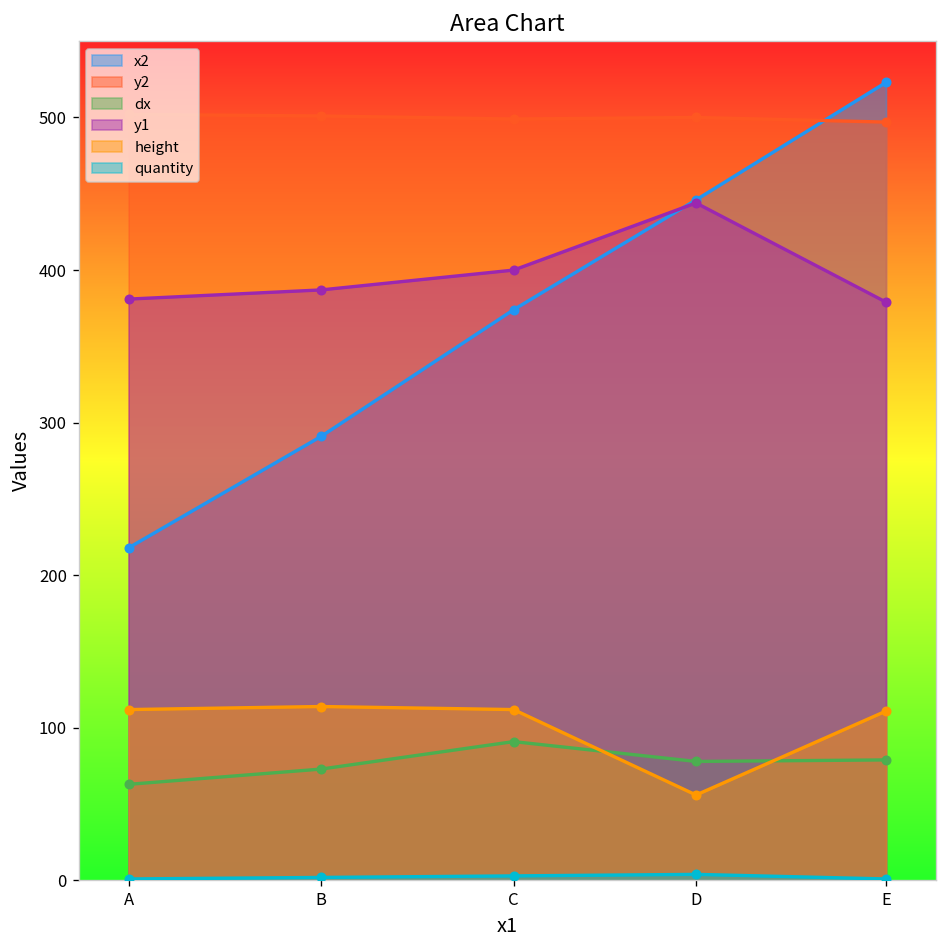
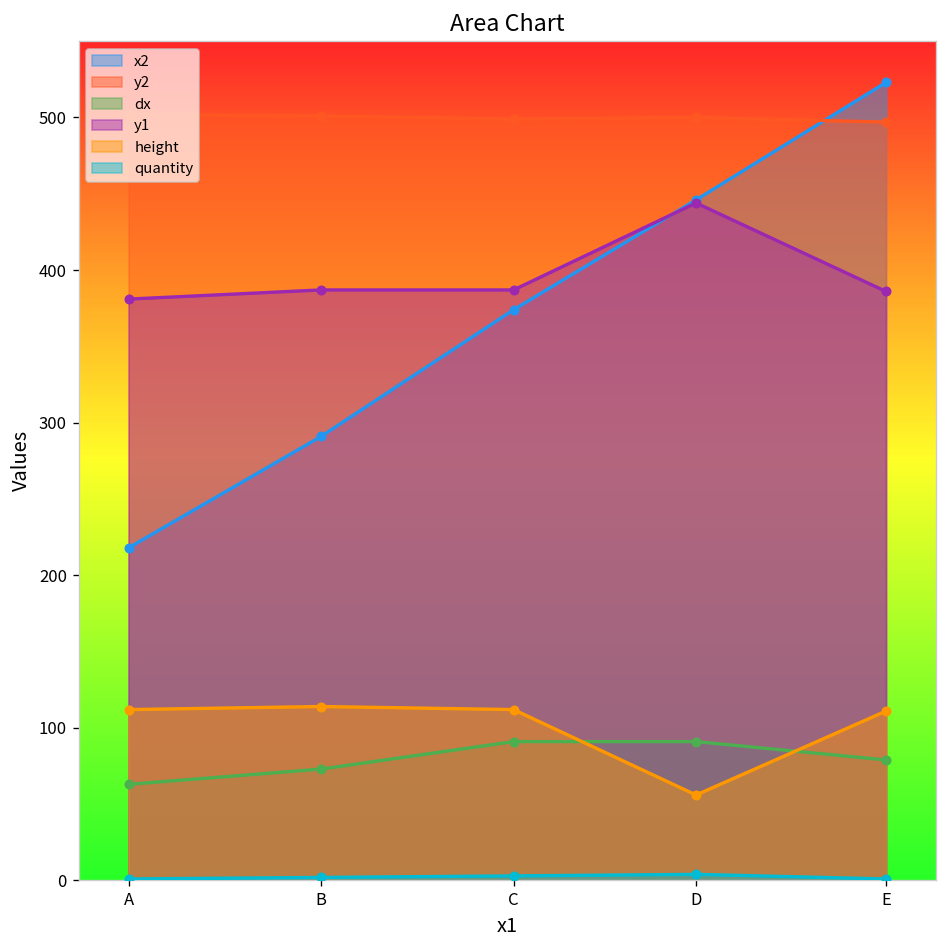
  {
    "dx": {
      "A": 63,
      "B": 73,
      "C": 91,
-     "D": 78,
+     "D": 91,
      "E": 79
    },
    "y1": {
      "A": 381,
      "B": 387,
-     "C": 400,
-     "E": 379
+     "C": 387,
+     "E": 386
    }
  }
